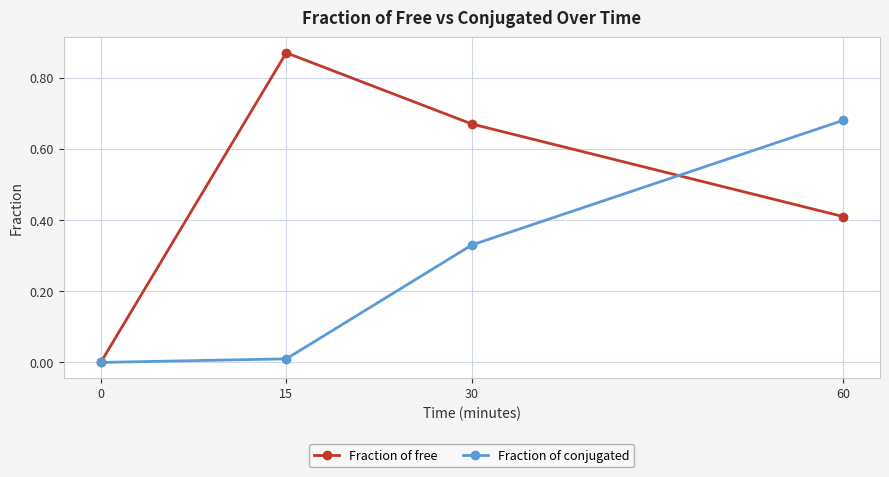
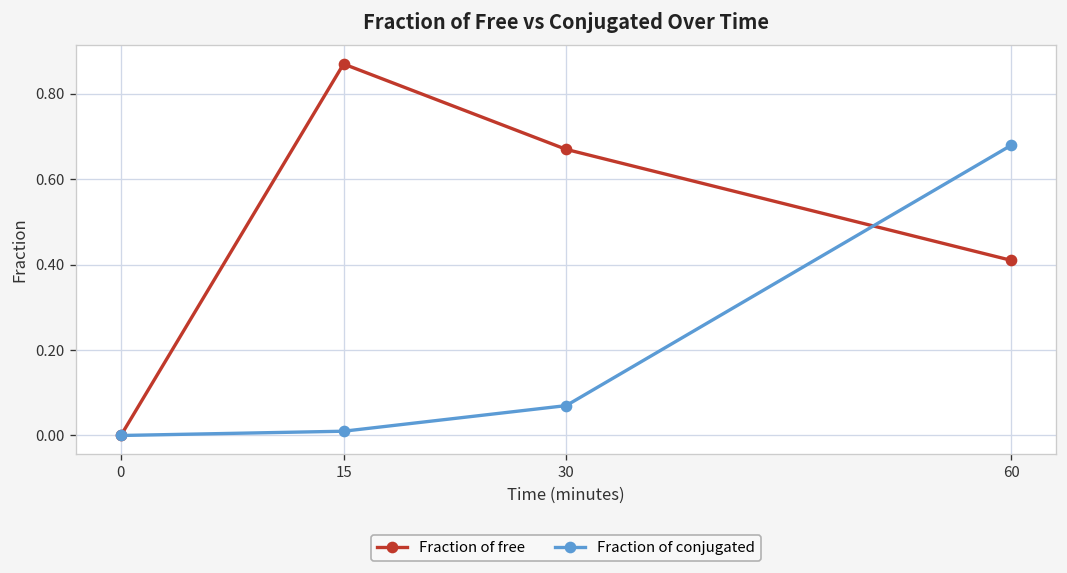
  {
    "Fraction of free": {
      "15": 0.87,
      "30": 0.67,
      "60": 0.41
    },
    "Fraction of conjugated": {
      "15": 0.01,
-     "30": 0.33,
+     "30": 0.07,
      "60": 0.68
    }
  }
